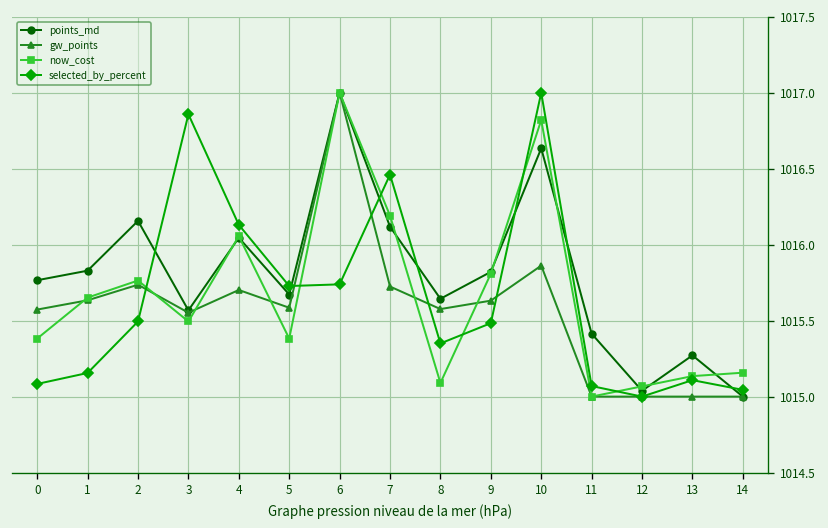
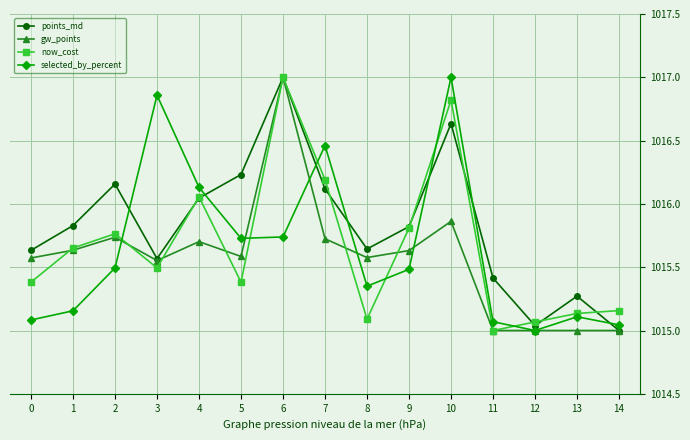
  {
    "points_md": {
-     "0": 1015.77,
+     "0": 1015.63,
      "1": 1015.83,
      "2": 1016.16,
-     "5": 1015.67,
+     "5": 1016.23,
      "7": 1016.12,
      "8": 1015.64,
      "10": 1016.63,
      "11": 1015.41,
      "12": 1015.04,
      "13": 1015.27
    },
    "now_cost": {
      "0": 1015.38,
      "2": 1015.76,
      "3": 1015.49,
      "5": 1015.38,
      "7": 1016.19,
      "8": 1015.09,
      "10": 1016.82,
      "12": 1015.07,
      "13": 1015.13,
      "14": 1015.16
    }
  }
